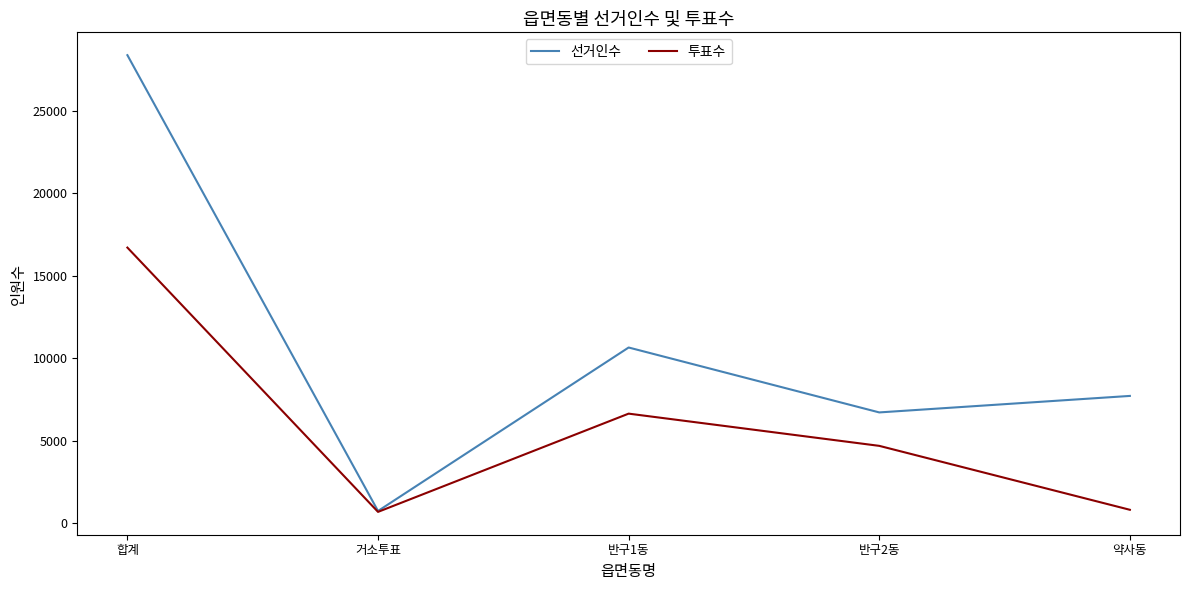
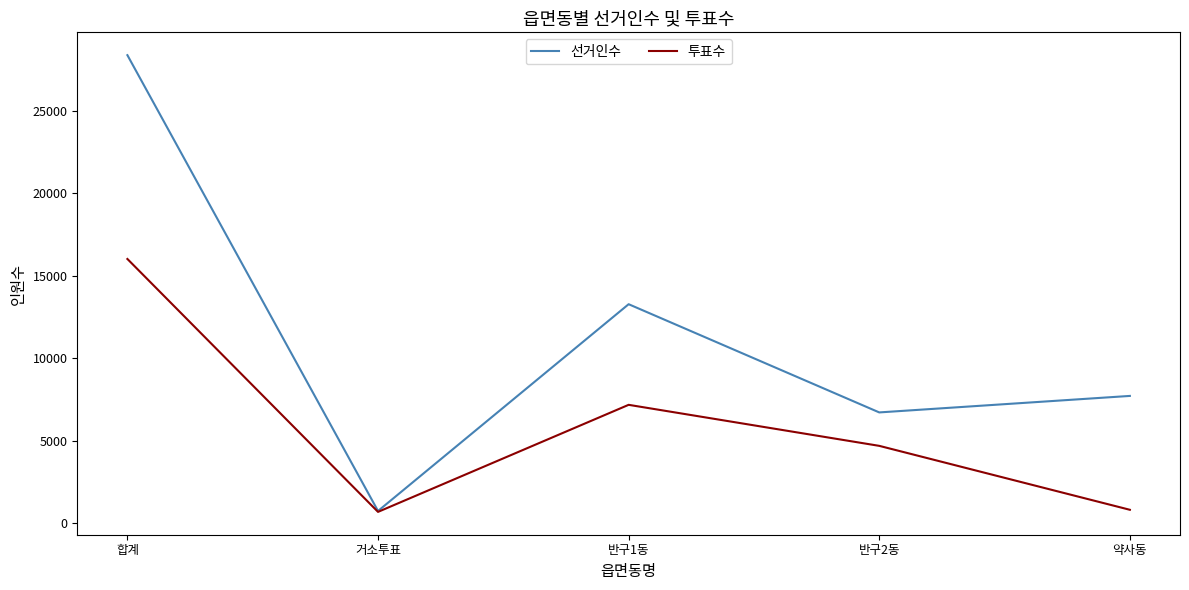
  {
    "선거인수": {
      "합계": 28400,
-     "반구1동": 10700,
+     "반구1동": 13300,
      "반구2동": 6700,
      "약사동": 7700
    },
    "투표수": {
-     "합계": 16700,
-     "반구1동": 6600,
+     "합계": 16000,
+     "반구1동": 7200,
      "반구2동": 4700,
      "약사동": 800
    }
  }
